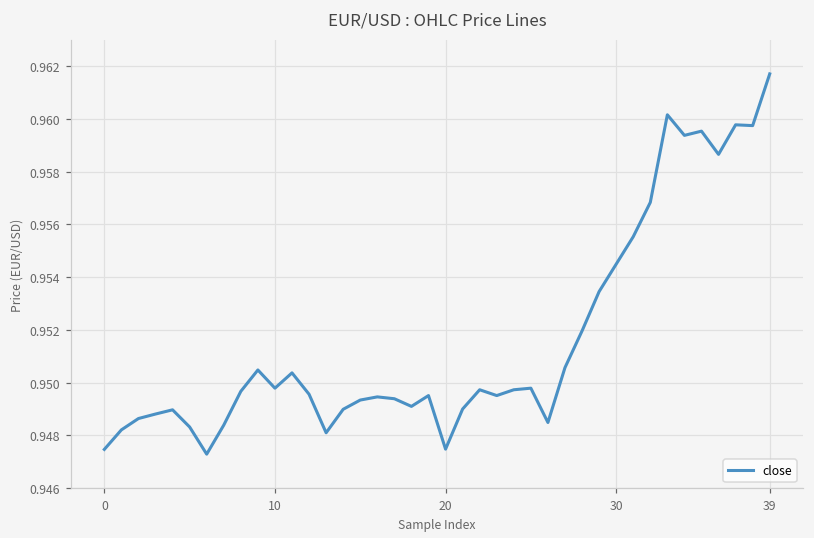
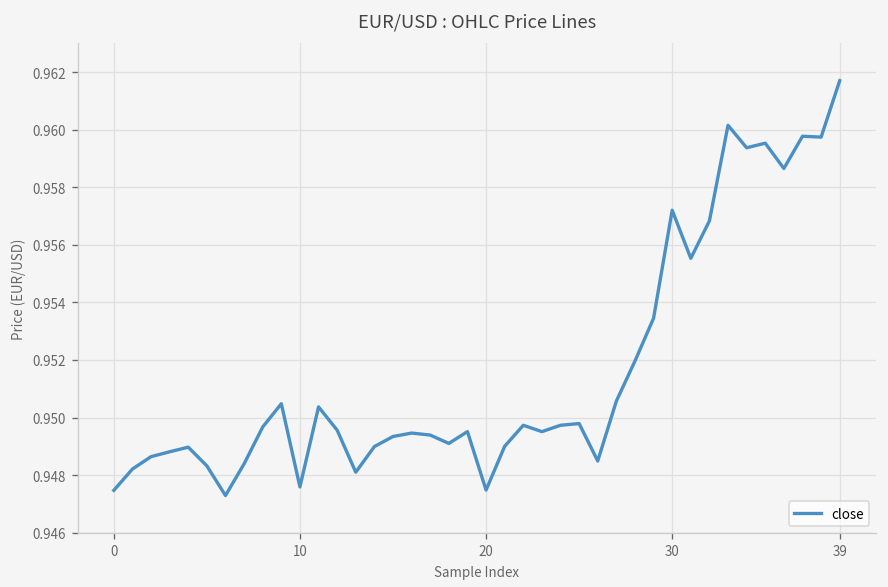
  {
    "0": 0.9475,
-   "10": 0.9498,
+   "10": 0.9476,
    "20": 0.9475,
-   "30": 0.9545,
+   "30": 0.9572,
    "39": 0.9617
  }
